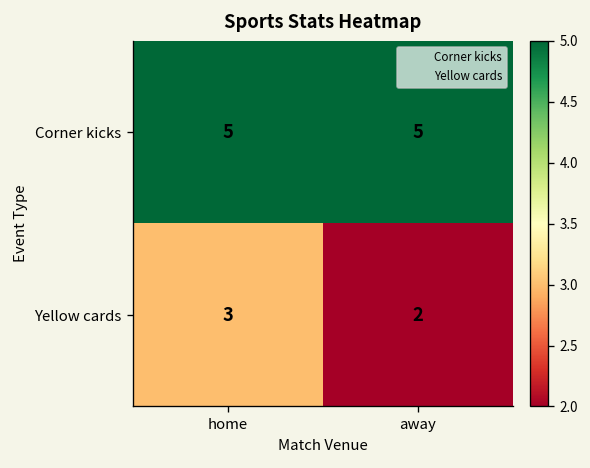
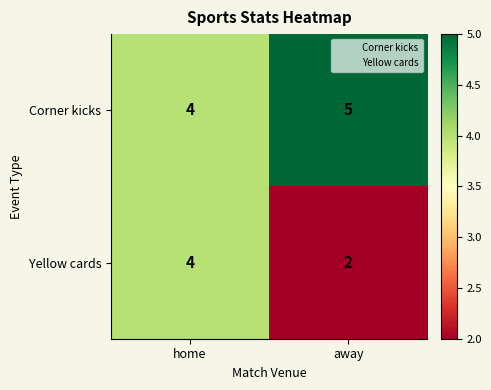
  {
    "Corner kicks": {
-     "home": 5
+     "home": 4
    },
    "Yellow cards": {
-     "home": 3
+     "home": 4
    }
  }
